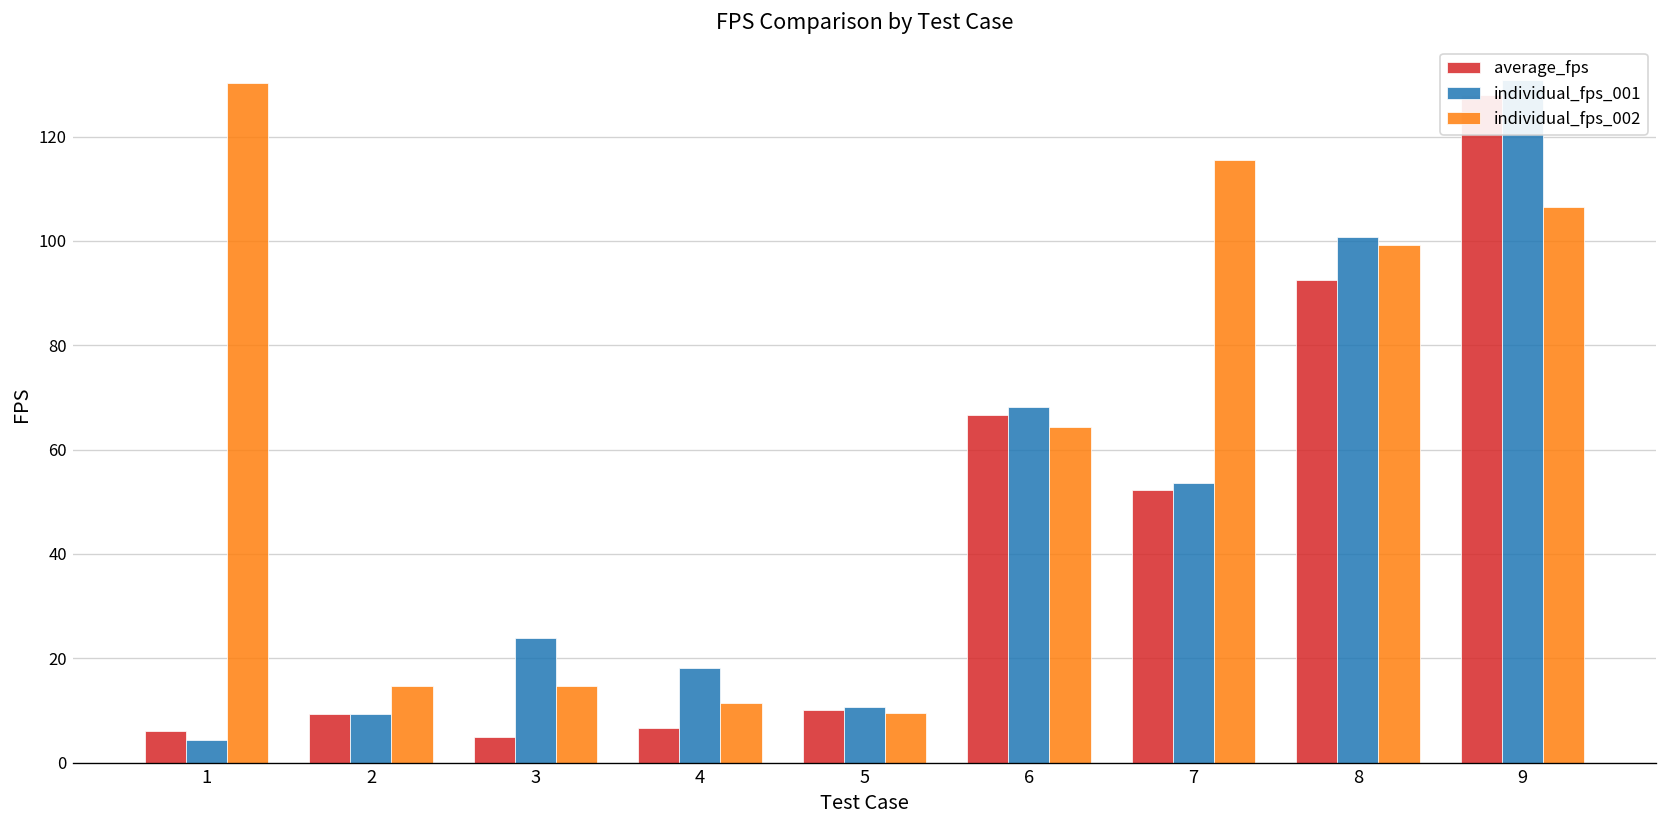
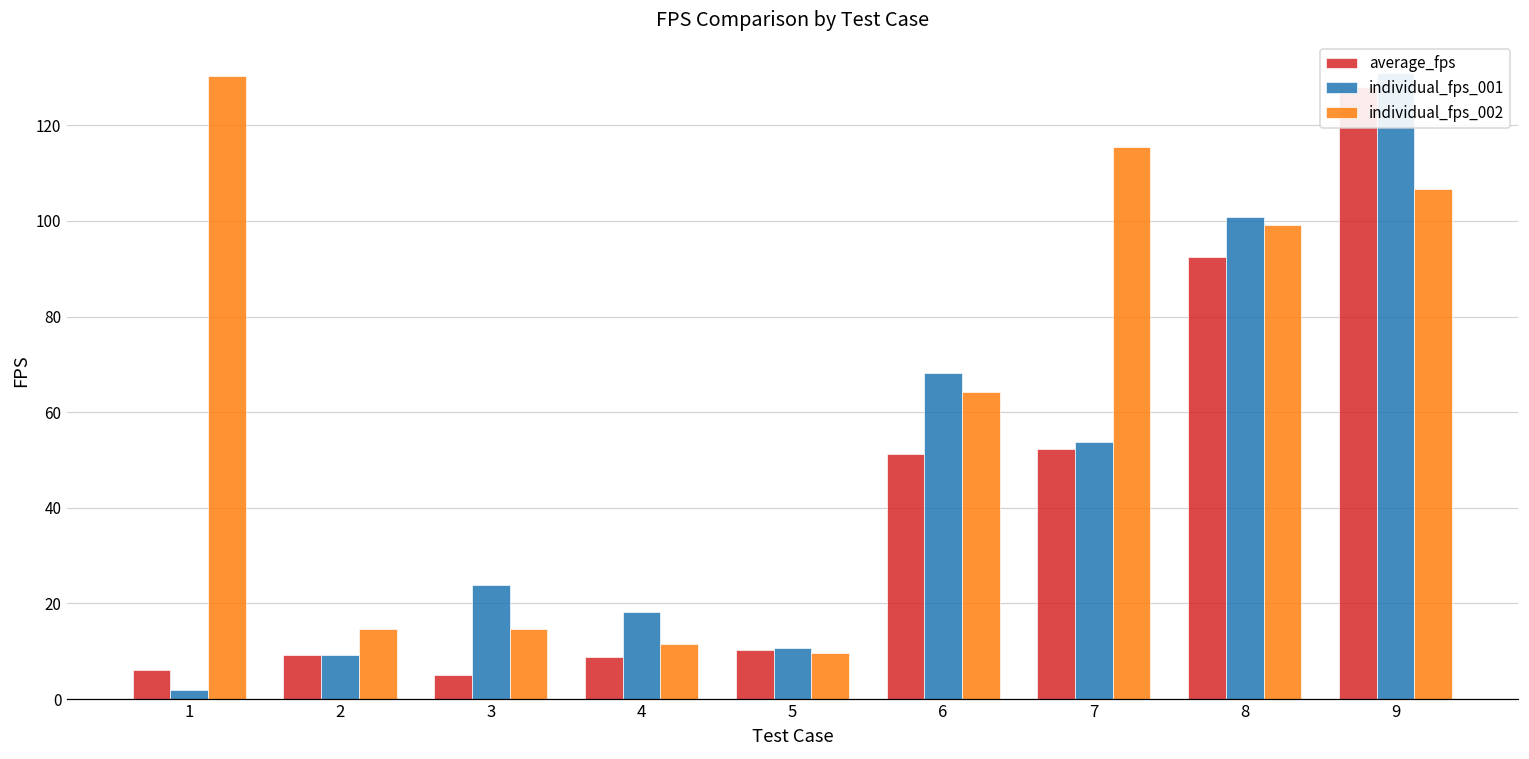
  {
    "average_fps": {
      "1": 6,
      "2": 9,
      "3": 5,
-     "4": 7,
+     "4": 9,
      "5": 10,
-     "6": 67,
+     "6": 51,
      "7": 52,
      "8": 92
    },
    "individual_fps_001": {
-     "1": 4,
+     "1": 2,
      "2": 9,
      "3": 24,
      "4": 18,
      "5": 11,
      "6": 68,
      "7": 54,
      "8": 101
    },
    "individual_fps_002": {
      "1": 130,
      "2": 15,
      "3": 15,
      "4": 11,
      "5": 10,
      "6": 64,
      "7": 115,
      "8": 99,
      "9": 107
    }
  }
